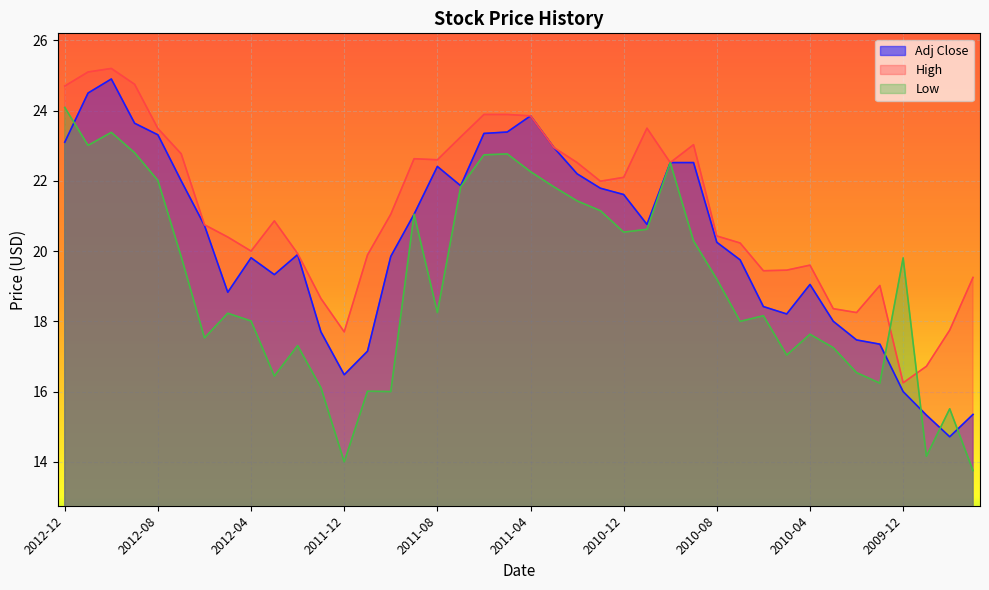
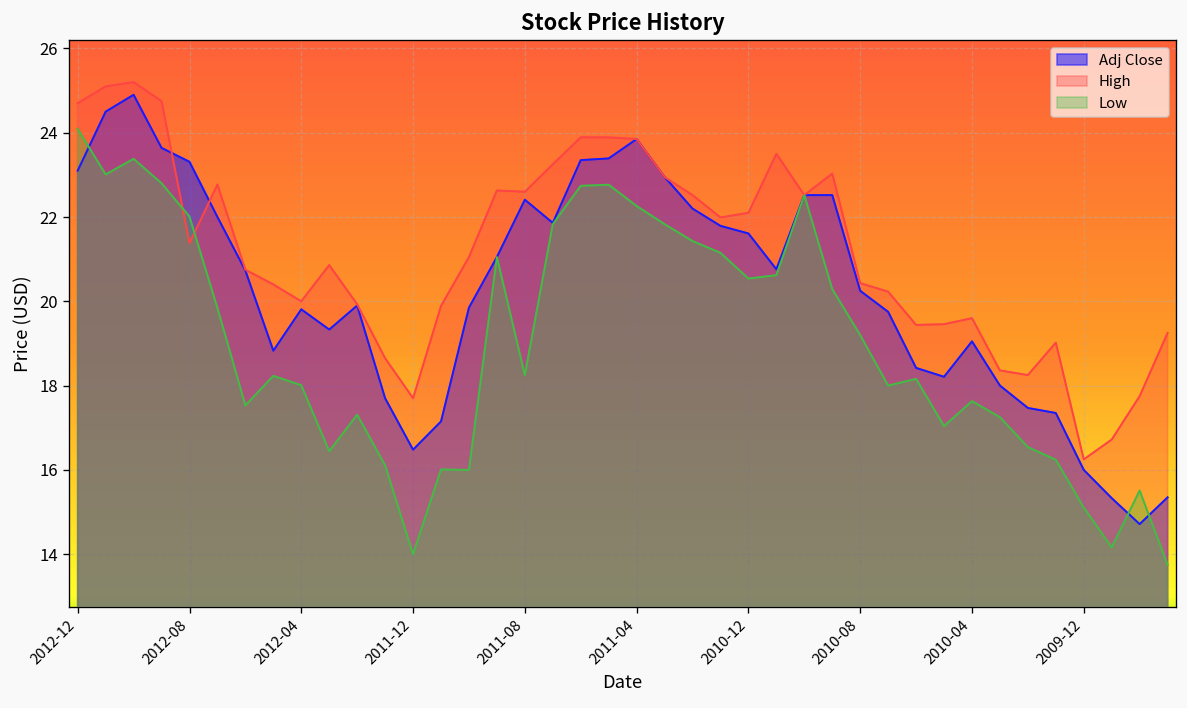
  {
    "Adj Close": {
      "2012-12": 23.1,
      "2012-08": 23.3,
      "2012-04": 19.8,
      "2011-12": 16.5,
      "2011-08": 22.4,
      "2010-12": 21.6,
      "2010-08": 20.3,
      "2010-04": 19.1,
      "2009-12": 16.0
    },
    "High": {
      "2012-12": 24.7,
-     "2012-08": 23.5,
+     "2012-08": 21.4,
      "2012-04": 20.0,
      "2011-12": 17.7,
      "2011-08": 22.6,
      "2010-12": 22.1,
      "2010-08": 20.4,
      "2010-04": 19.6,
      "2009-12": 16.3
    },
    "Low": {
      "2012-12": 24.1,
      "2012-08": 22.0,
      "2012-04": 18.0,
      "2011-12": 14.0,
      "2011-08": 18.3,
      "2011-04": 22.3,
      "2010-12": 20.5,
      "2010-08": 19.2,
      "2010-04": 17.6,
-     "2009-12": 19.8
+     "2009-12": 15.1
    }
  }
